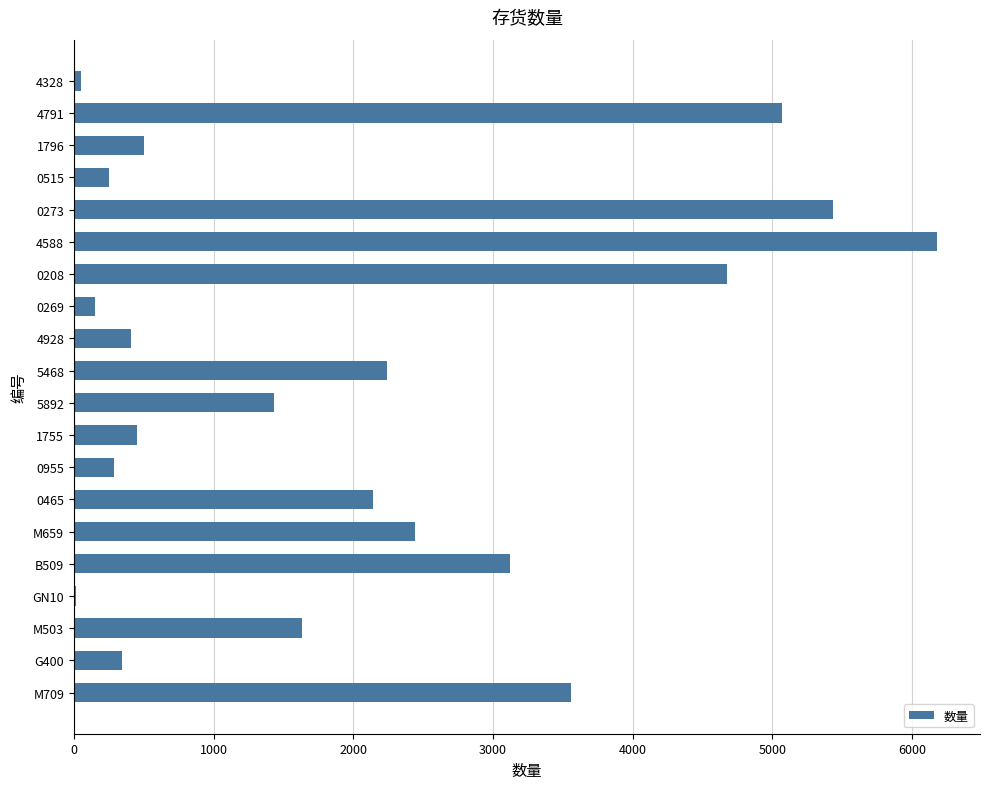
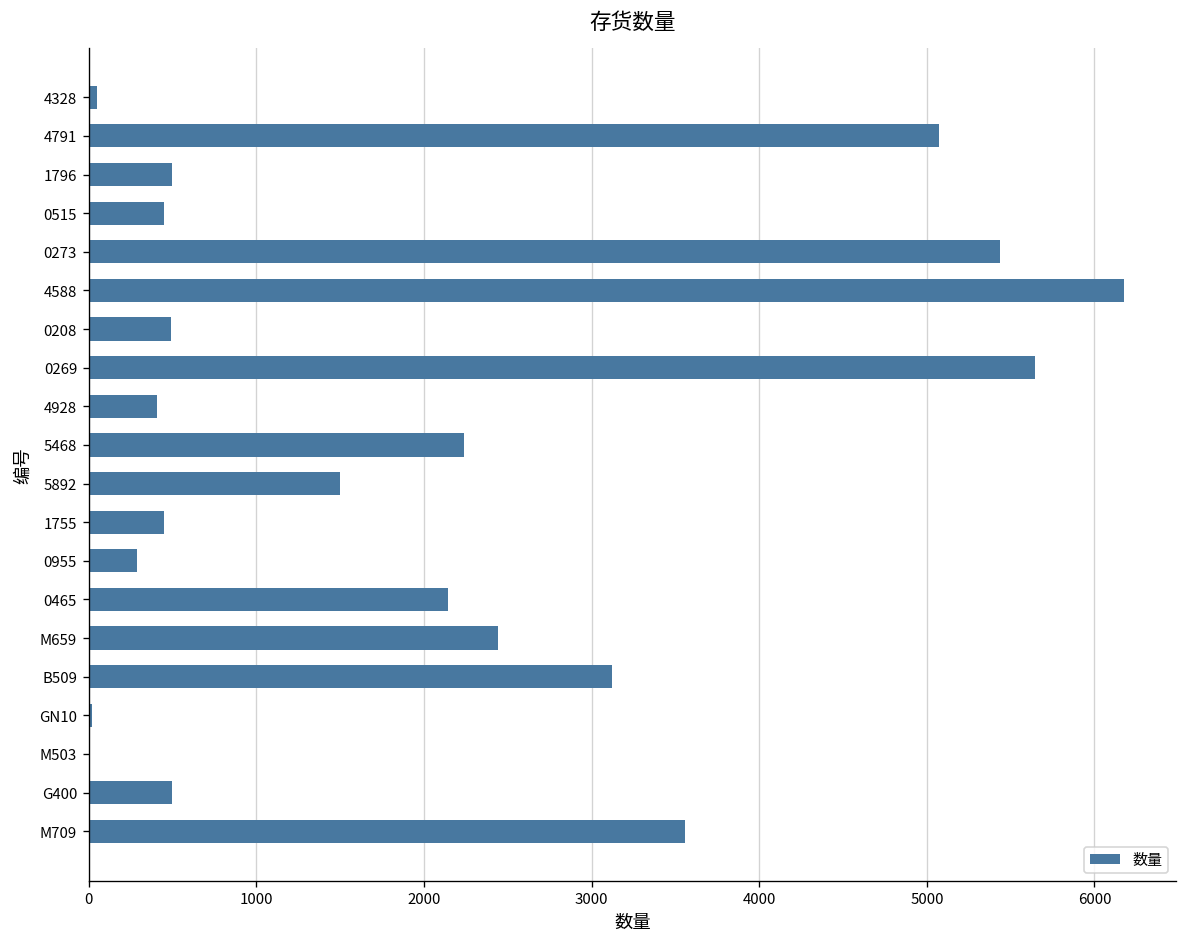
  {
    "4328": 50,
    "4791": 5070,
    "1796": 500,
-   "0515": 250,
+   "0515": 450,
    "0273": 5440,
    "4588": 6180,
-   "0208": 4680,
-   "0269": 150,
+   "0208": 490,
+   "0269": 5640,
    "4928": 410,
    "5468": 2240,
-   "5892": 1430,
+   "5892": 1500,
    "1755": 450,
    "0955": 290,
    "0465": 2140,
    "M659": 2440,
    "B509": 3120,
    "GN10": 20,
-   "M503": 1630,
-   "G400": 340,
+   "M503": 10,
+   "G400": 500,
    "M709": 3560
  }
